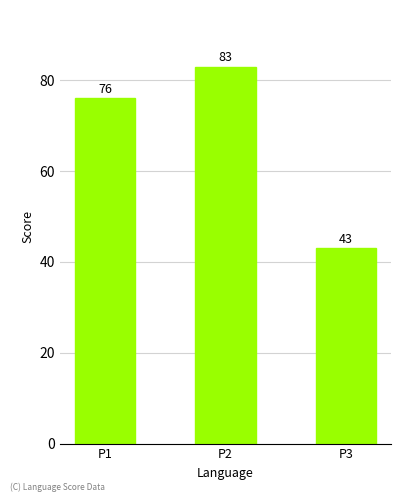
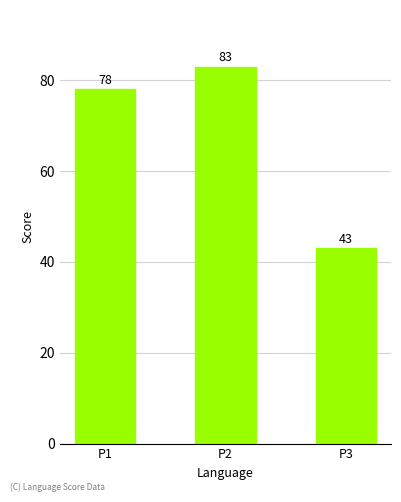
  {
-   "P1": 76,
+   "P1": 78,
    "P2": 83,
    "P3": 43
  }
